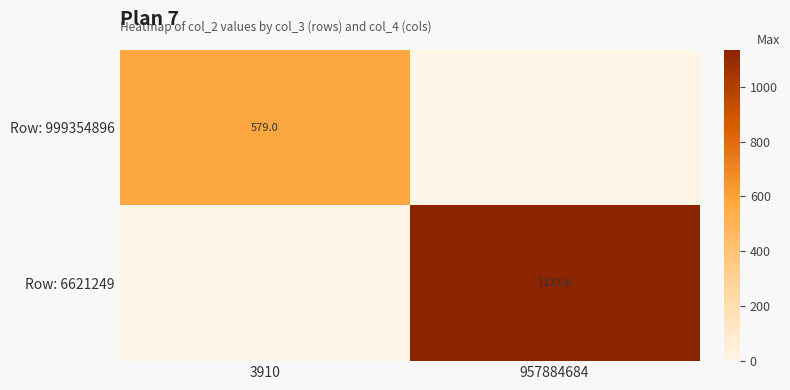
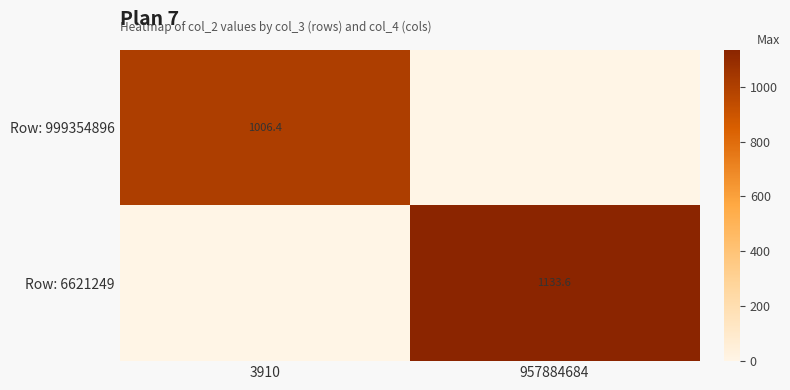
  {
    "Row: 999354896": {
-     "3910": 579.0
+     "3910": 1006.4
    },
    "Row: 6621249": {
      "957884684": 1133.6
    }
  }
